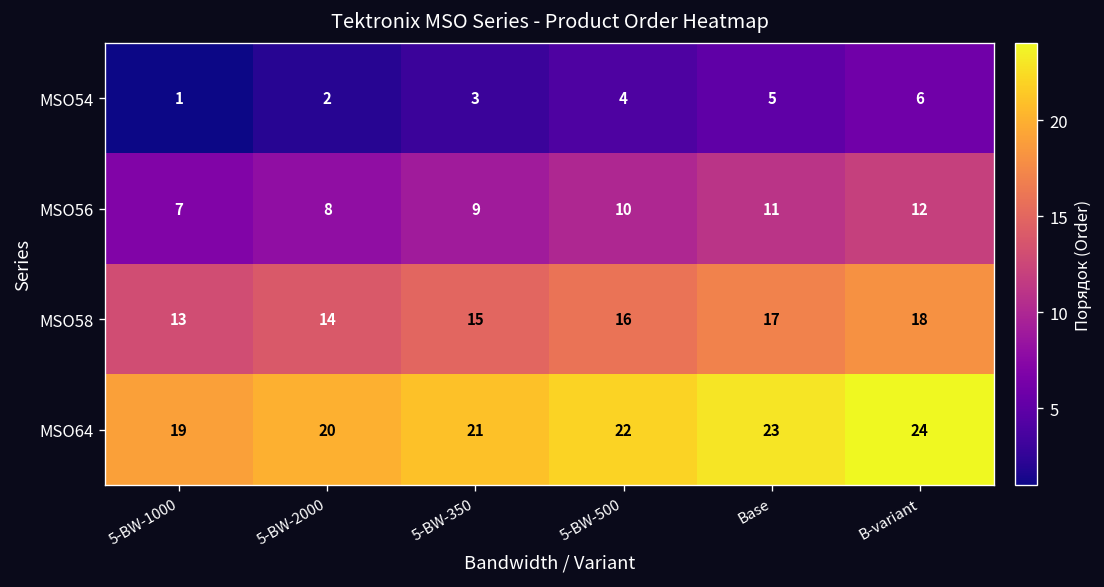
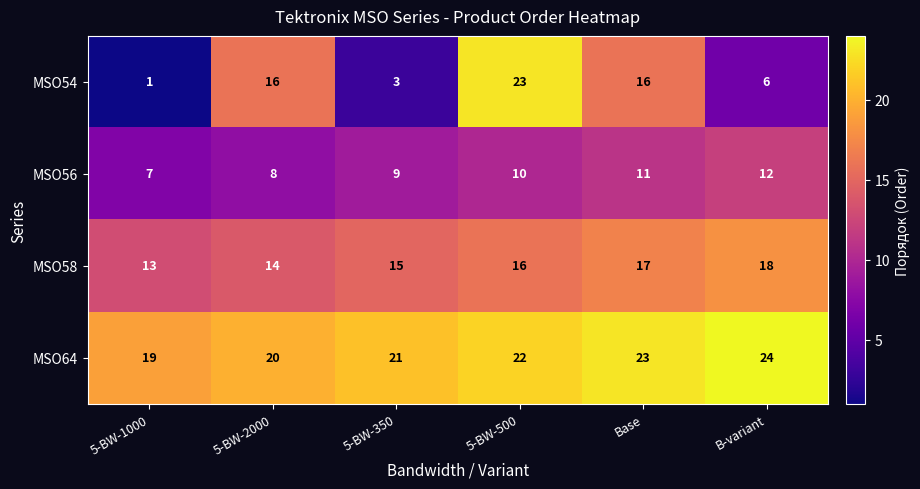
  {
    "MSO54": {
      "5-BW-1000": 1,
-     "5-BW-2000": 2,
+     "5-BW-2000": 16,
      "5-BW-350": 3,
-     "5-BW-500": 4,
-     "Base": 5,
+     "5-BW-500": 23,
+     "Base": 16,
      "B-variant": 6
    },
    "MSO56": {
      "5-BW-1000": 7,
      "5-BW-2000": 8,
      "5-BW-350": 9,
      "5-BW-500": 10,
      "Base": 11,
      "B-variant": 12
    },
    "MSO58": {
      "5-BW-1000": 13,
      "5-BW-2000": 14,
      "5-BW-350": 15,
      "5-BW-500": 16,
      "Base": 17,
      "B-variant": 18
    },
    "MSO64": {
      "5-BW-1000": 19,
      "5-BW-2000": 20,
      "5-BW-350": 21,
      "5-BW-500": 22,
      "Base": 23,
      "B-variant": 24
    }
  }
